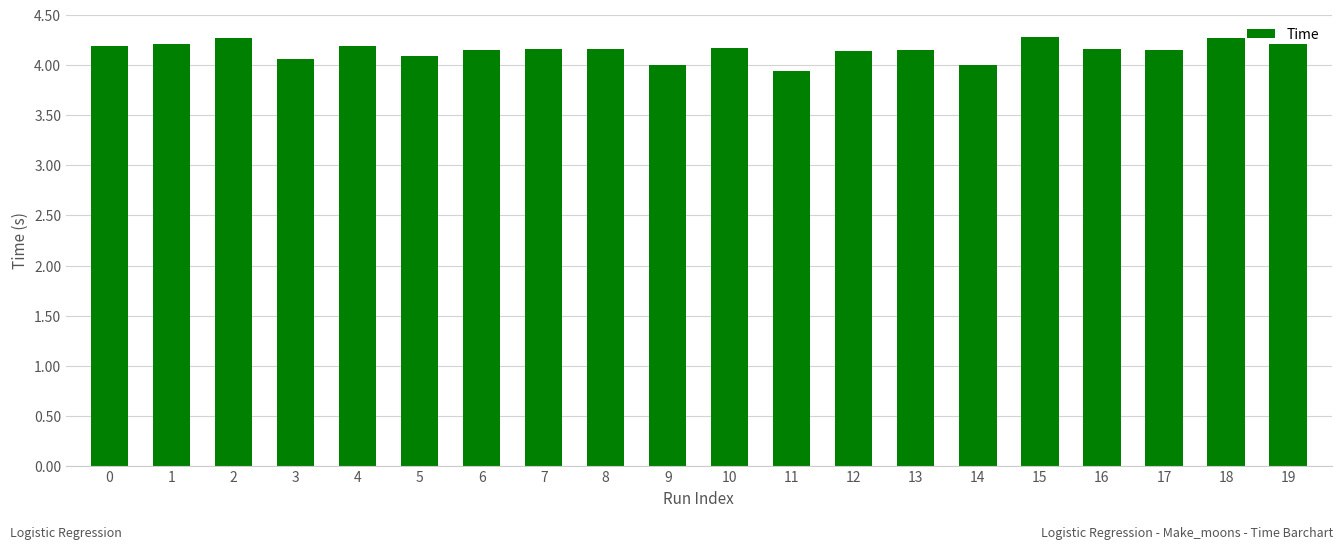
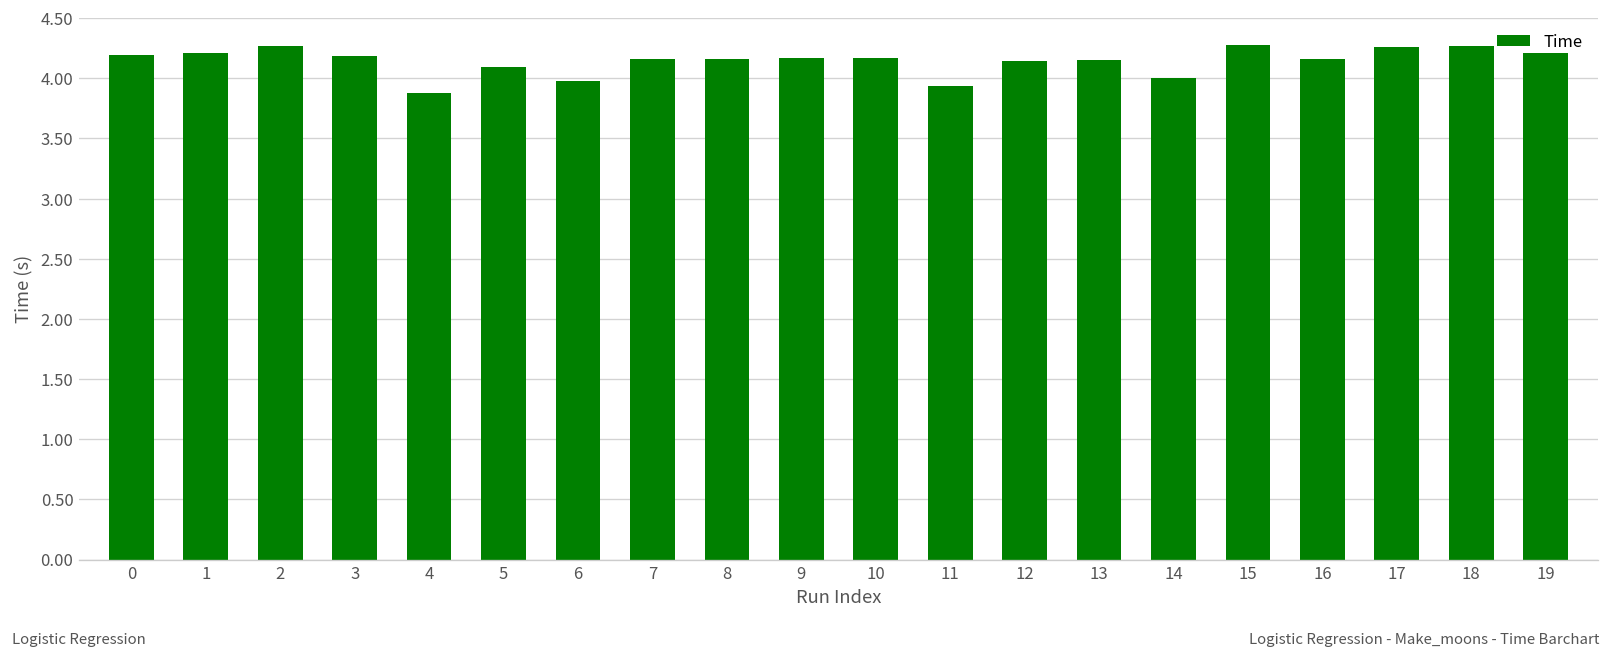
  {
    "0": 4.19,
    "1": 4.21,
    "2": 4.27,
-   "3": 4.06,
-   "4": 4.19,
+   "3": 4.18,
+   "4": 3.88,
    "5": 4.09,
-   "6": 4.15,
+   "6": 3.97,
    "7": 4.16,
    "8": 4.16,
-   "9": 4.00,
+   "9": 4.17,
    "10": 4.17,
    "11": 3.94,
    "12": 4.14,
    "13": 4.15,
    "14": 4.00,
    "15": 4.28,
    "16": 4.16,
-   "17": 4.15,
+   "17": 4.26,
    "18": 4.27,
    "19": 4.21
  }
